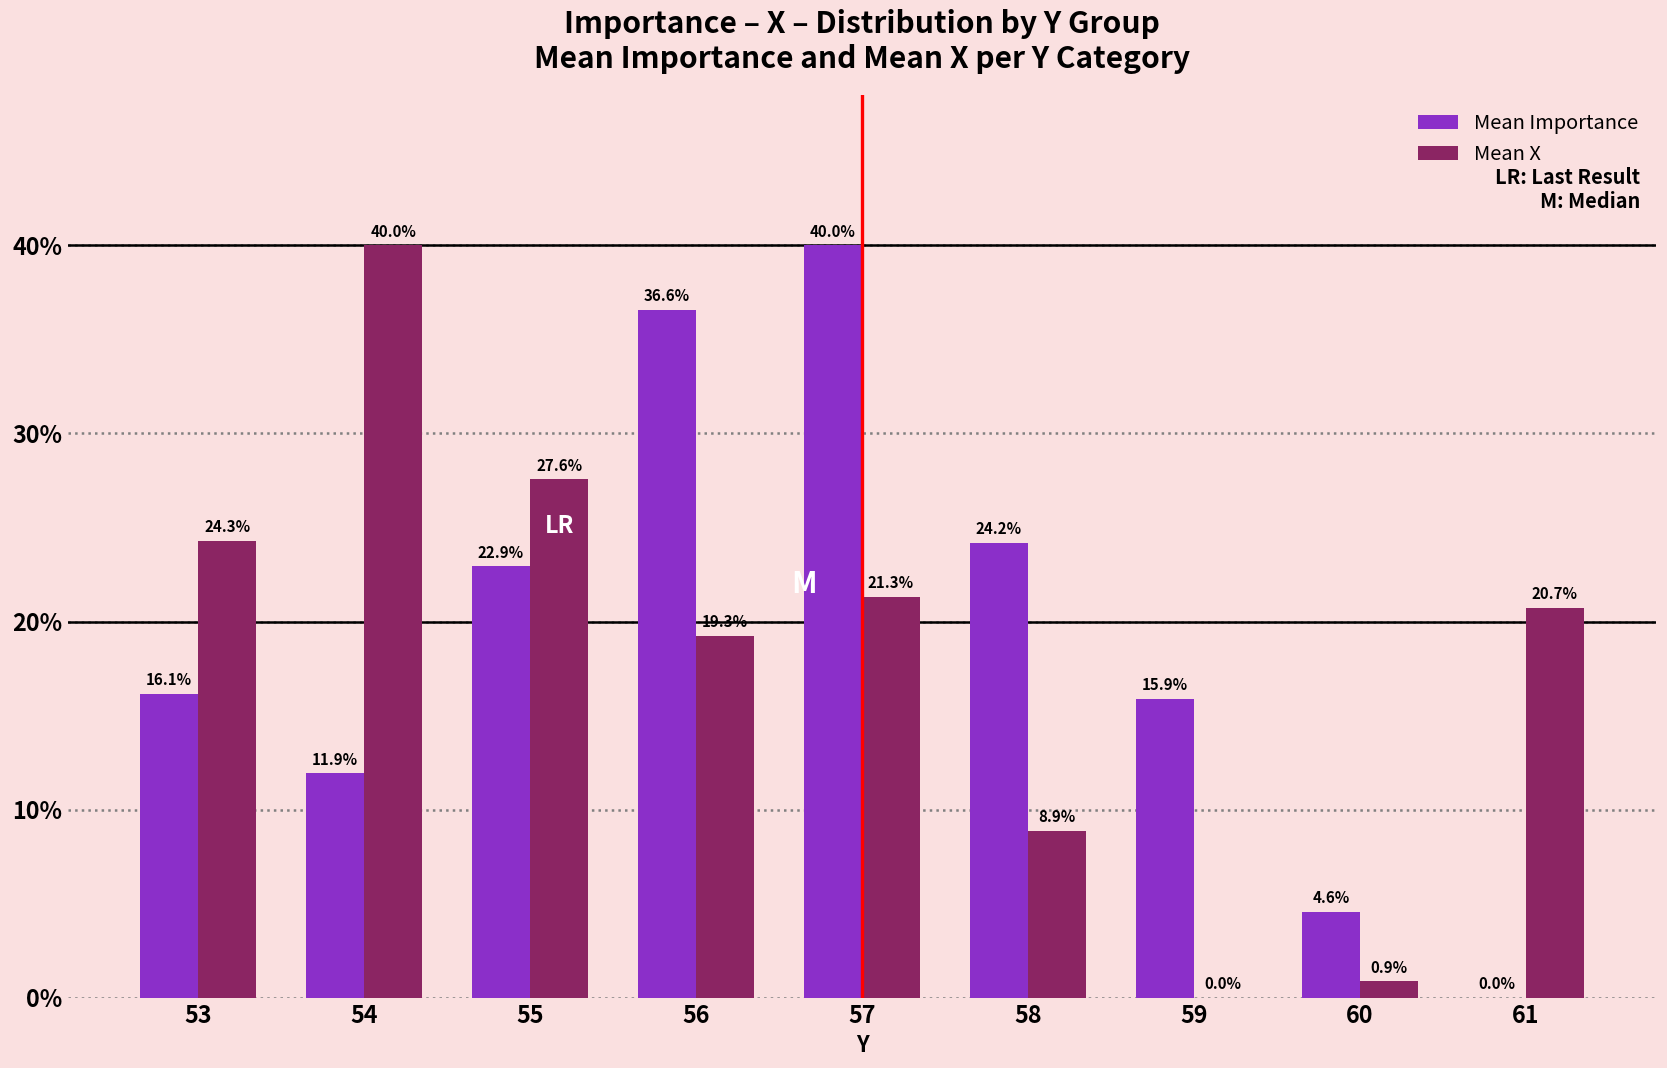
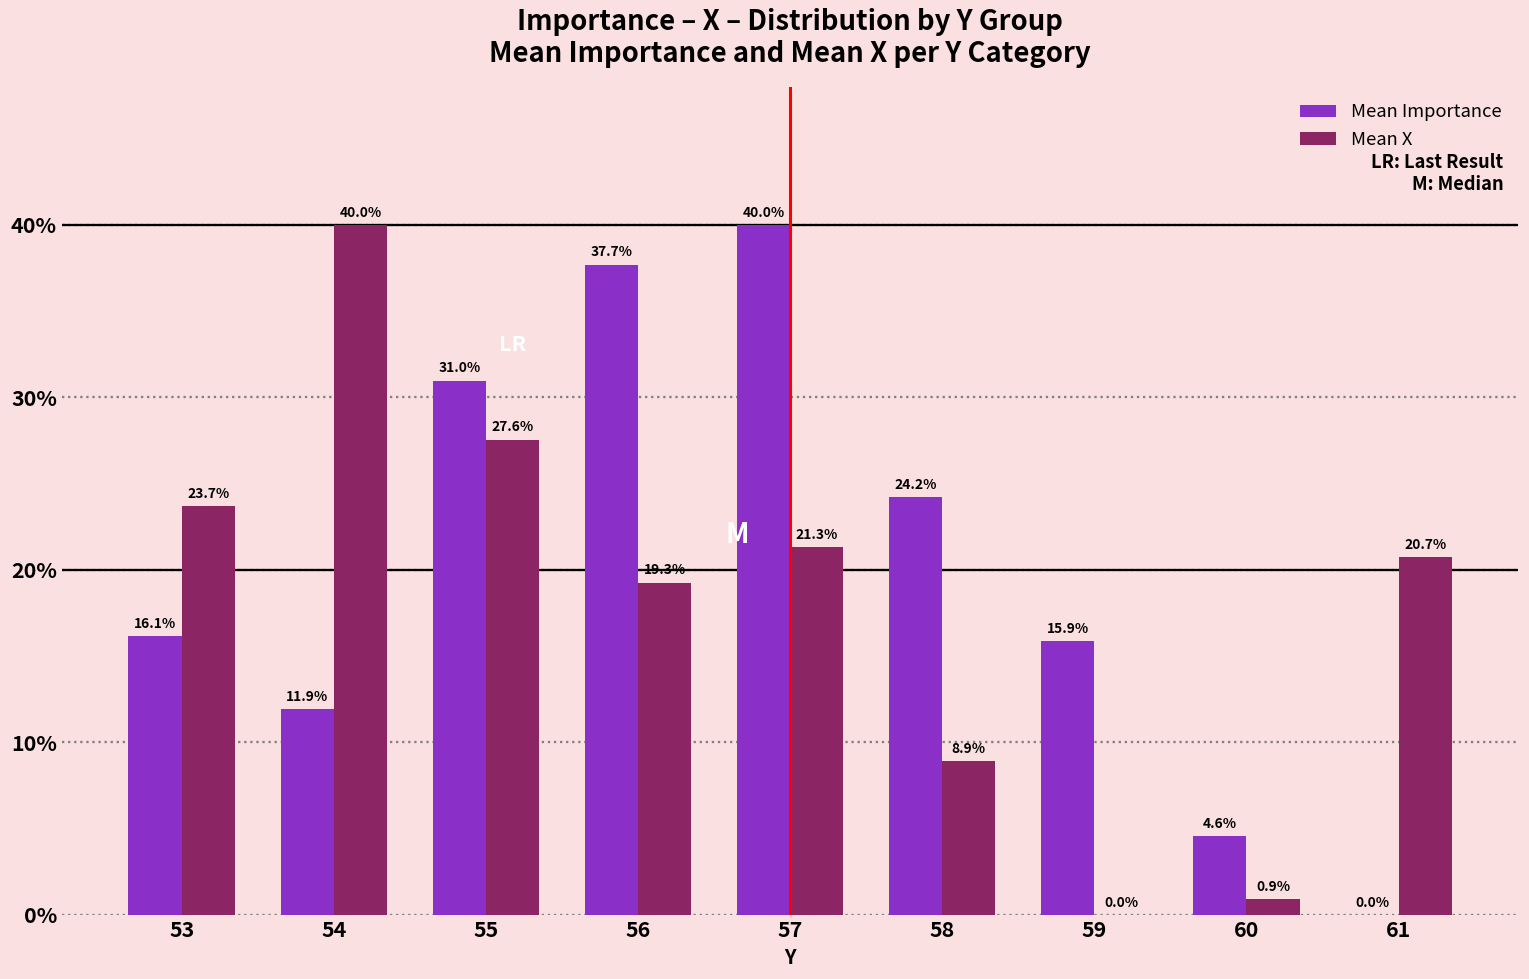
  {
    "Mean Importance": {
      "53": "16.1%",
      "54": "11.9%",
-     "55": "22.9%",
-     "56": "36.6%",
+     "55": "31.0%",
+     "56": "37.7%",
      "57": "40.0%",
      "58": "24.2%",
      "59": "15.9%",
      "60": "4.6%",
      "61": "0.0%"
    },
    "Mean X": {
-     "53": "24.3%",
+     "53": "23.7%",
      "54": "40.0%",
      "55": "27.6%",
      "56": "19.3%",
      "57": "21.3%",
      "58": "8.9%",
      "59": "0.0%",
      "60": "0.9%",
      "61": "20.7%"
    }
  }
